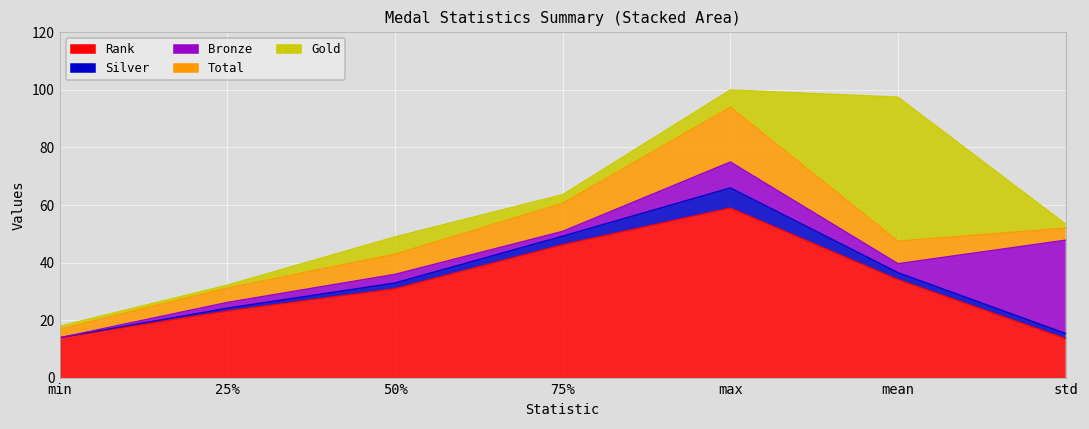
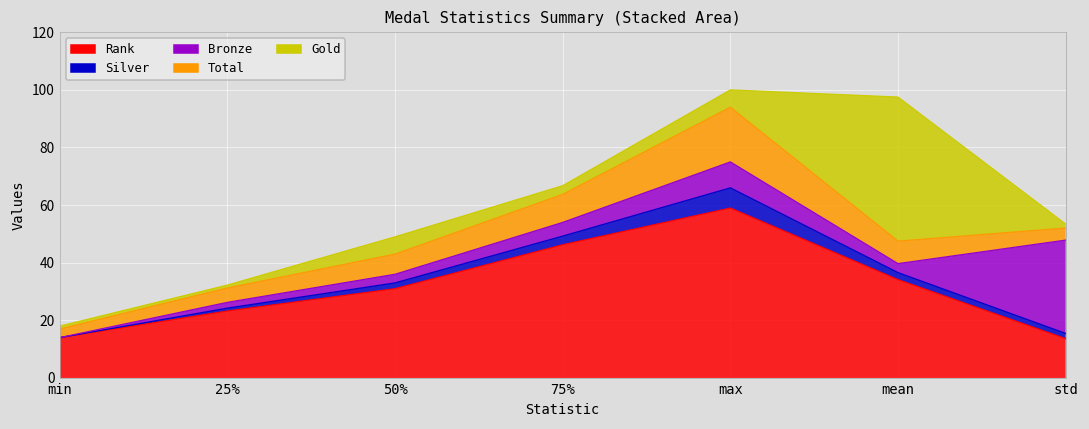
  {
    "Rank": {
      "25%": 23,
      "50%": 31,
      "75%": 46,
      "max": 59,
      "mean": 34,
      "std": 14
    },
    "Silver": {
      "25%": 1,
      "50%": 2,
      "75%": 3,
      "max": 7,
      "mean": 2,
      "std": 2
    },
    "Bronze": {
      "25%": 2,
      "50%": 3,
-     "75%": 2,
+     "75%": 5,
      "max": 9,
      "mean": 3,
      "std": 32
    },
    "Total": {
      "min": 3,
      "25%": 5,
      "50%": 7,
      "75%": 10,
      "max": 19,
      "mean": 8,
      "std": 4
    },
    "Gold": {
      "min": 1,
      "25%": 1,
      "50%": 6,
      "75%": 3,
      "max": 6,
      "mean": 50,
      "std": 1
    }
  }
